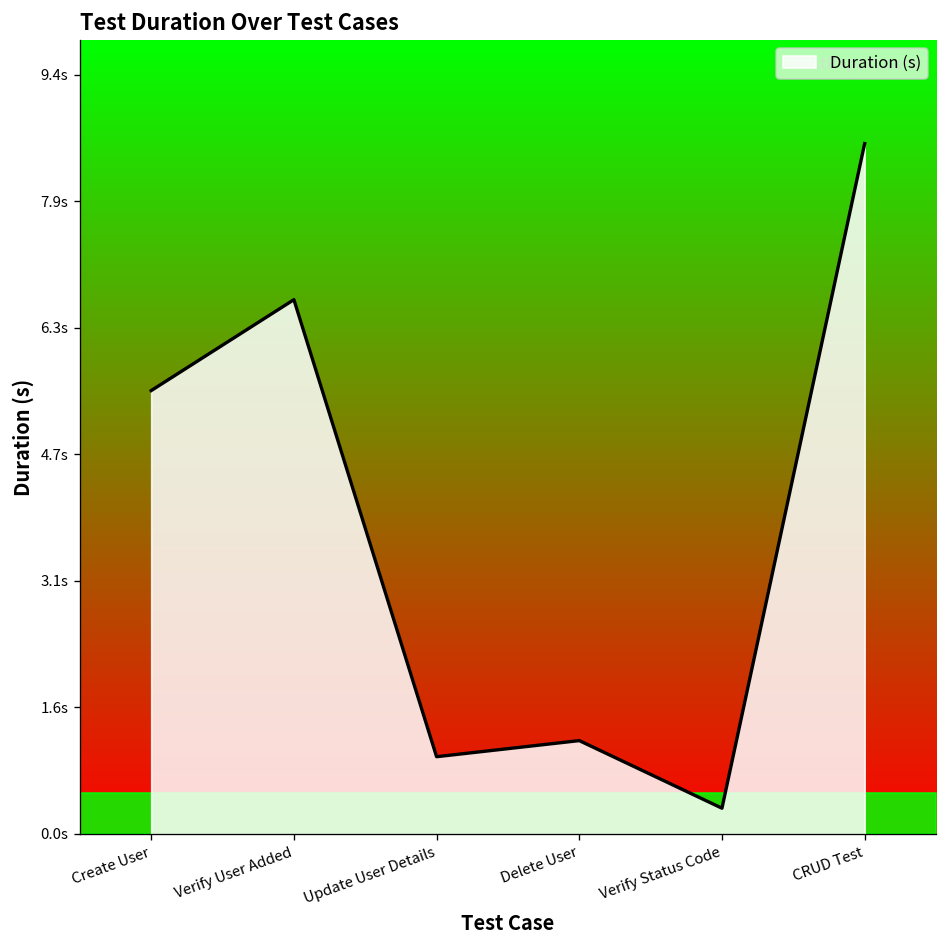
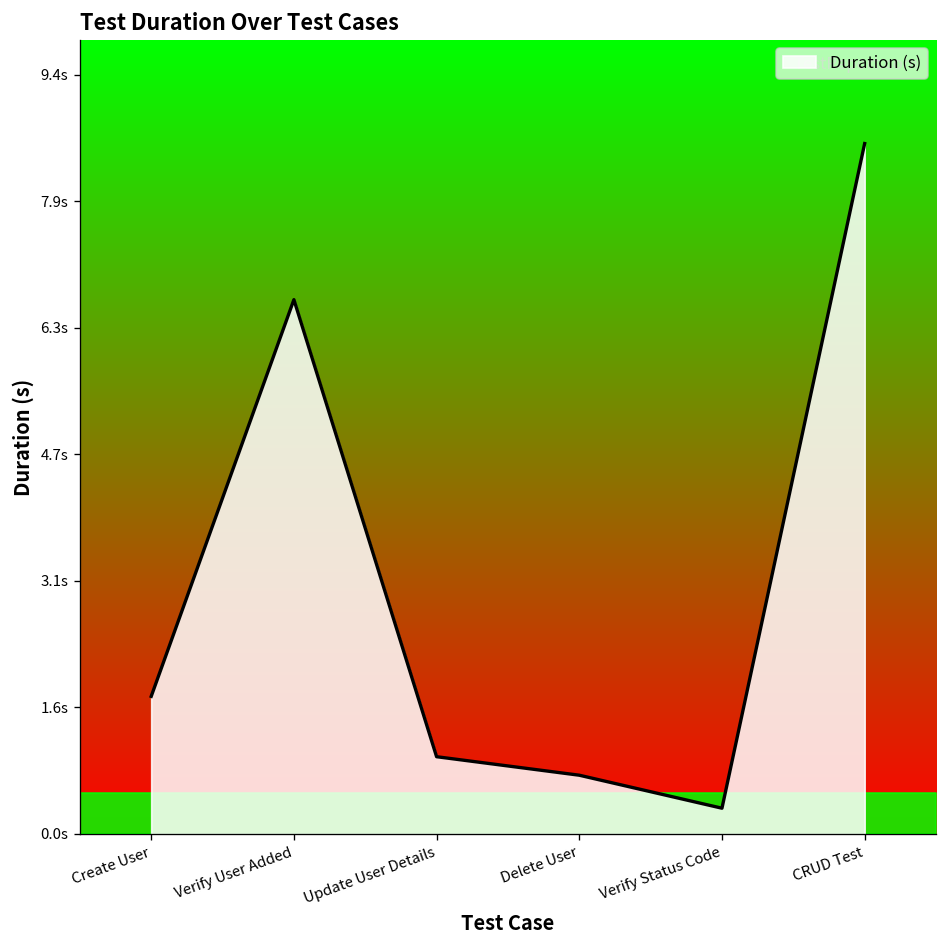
  {
    "Duration (s)": {
-     "Create User": "5.5s",
+     "Create User": "1.7s",
      "Verify User Added": "6.6s",
      "Update User Details": "1.0s",
-     "Delete User": "1.2s",
+     "Delete User": "0.7s",
      "Verify Status Code": "0.3s",
      "CRUD Test": "8.6s"
    }
  }
